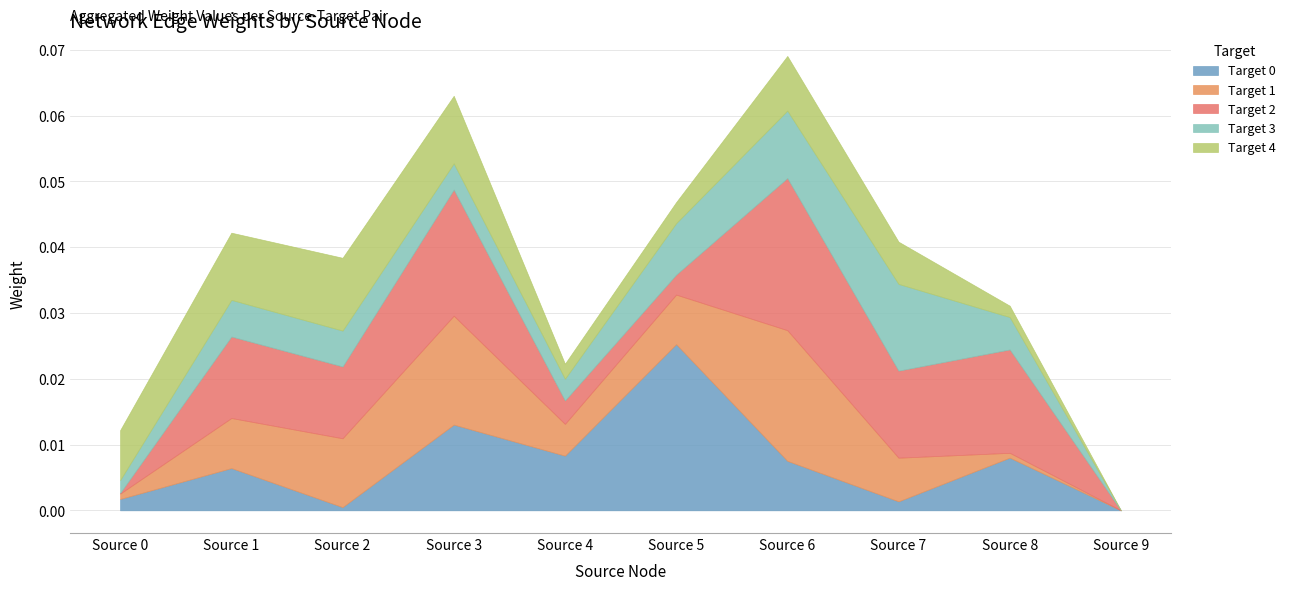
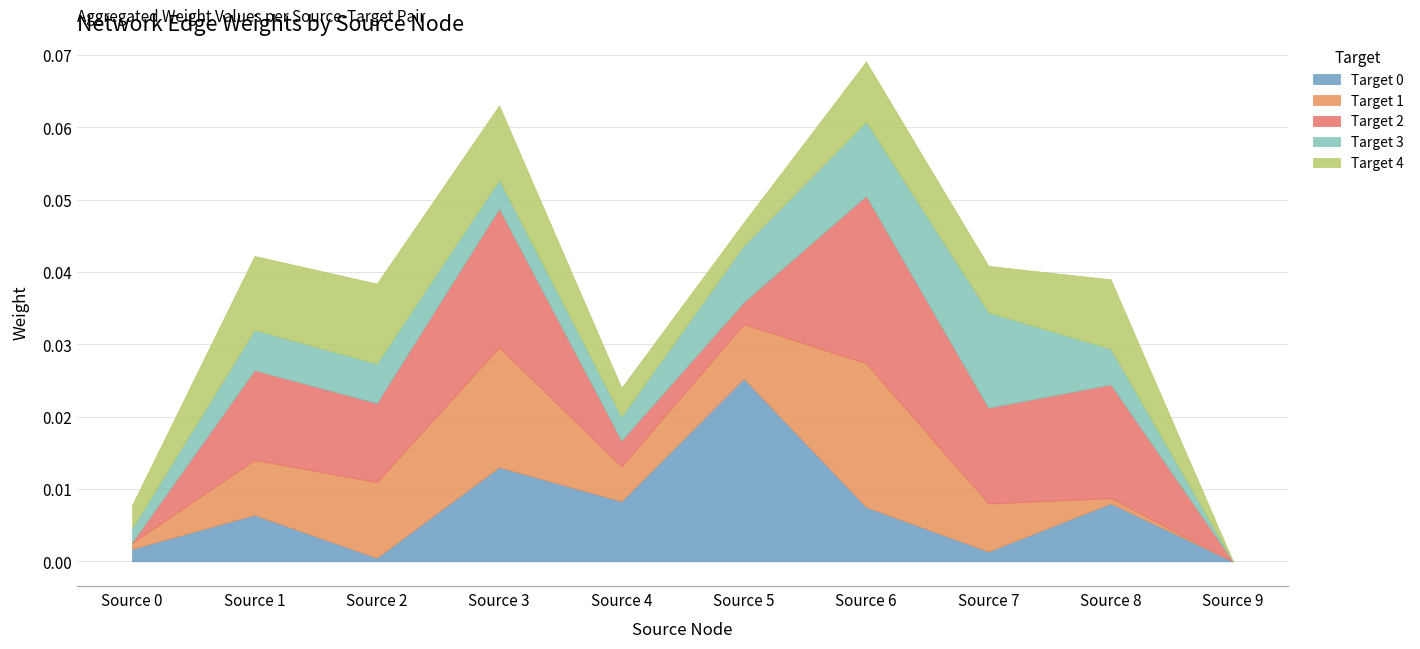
  {
    "Target 4": {
-     "Source 0": 0.008,
+     "Source 0": 0.003,
      "Source 1": 0.010,
      "Source 2": 0.011,
      "Source 3": 0.010,
-     "Source 4": 0.002,
+     "Source 4": 0.004,
      "Source 5": 0.003,
      "Source 6": 0.008,
      "Source 7": 0.006,
-     "Source 8": 0.002
+     "Source 8": 0.010
    }
  }
